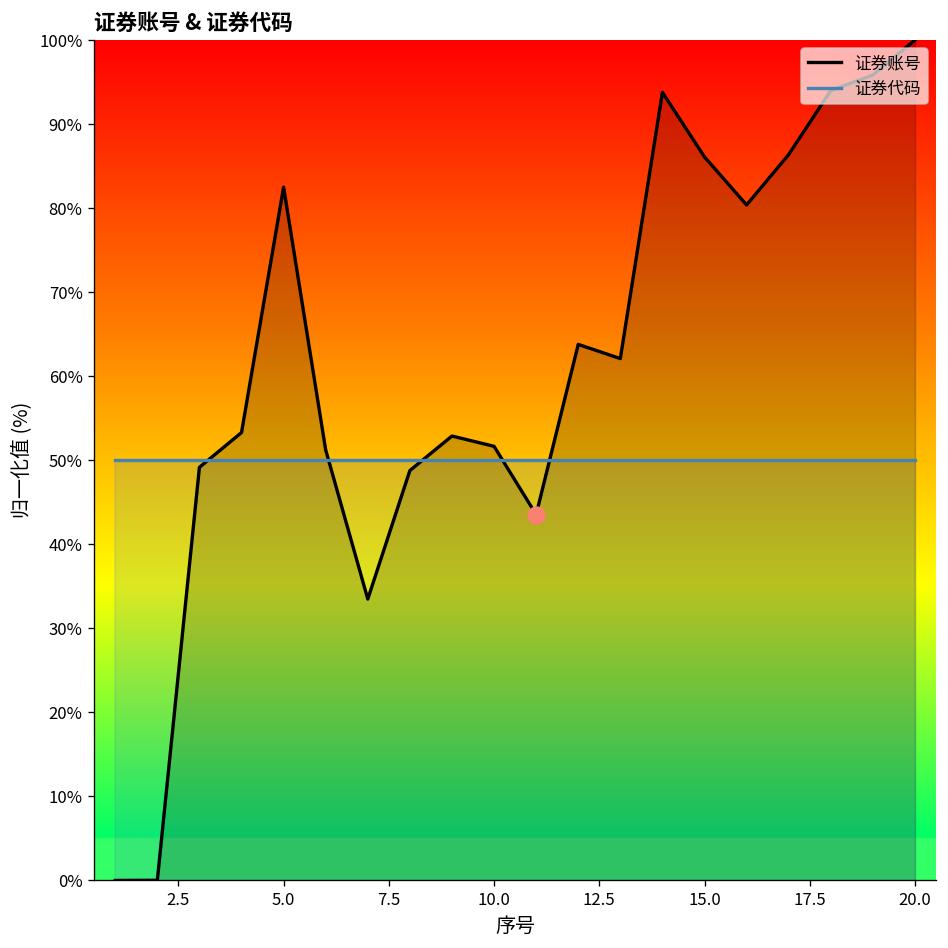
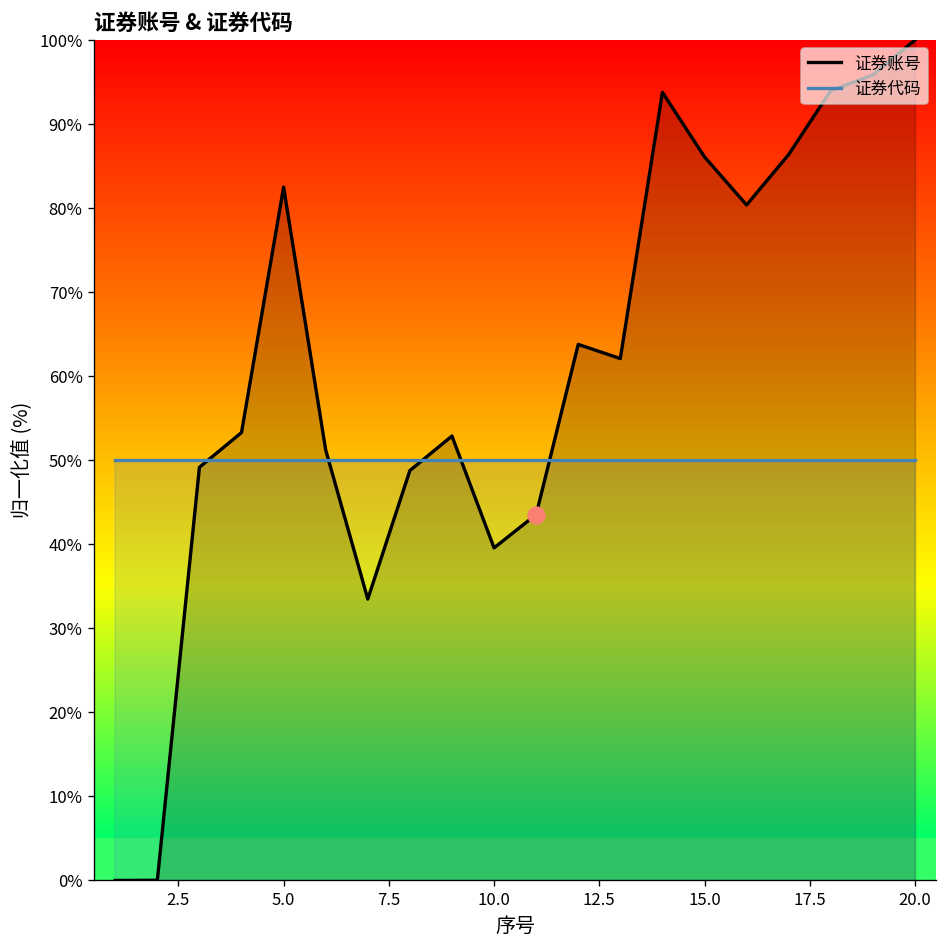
  {
    "证券账号": {
      "5.0": "82%",
-     "10.0": "52%",
+     "10.0": "40%",
      "15.0": "86%",
      "20.0": "100%"
    },
    "证券代码": {
      "5.0": "50%",
      "10.0": "50%",
      "15.0": "50%",
      "20.0": "50%"
    }
  }
